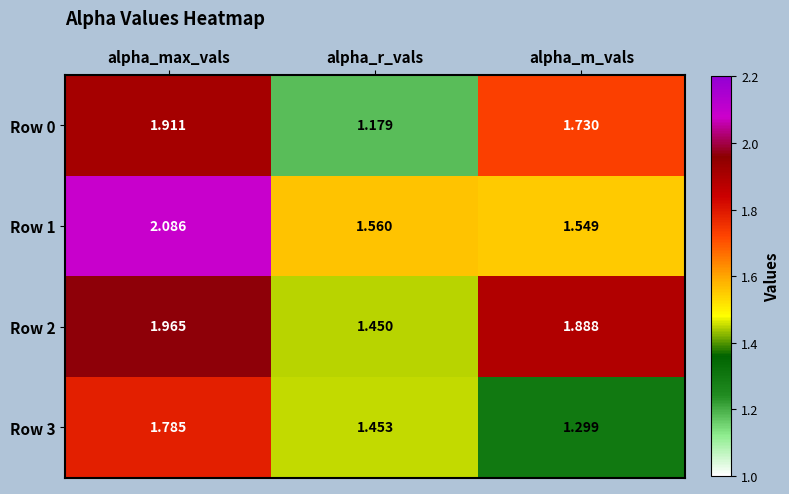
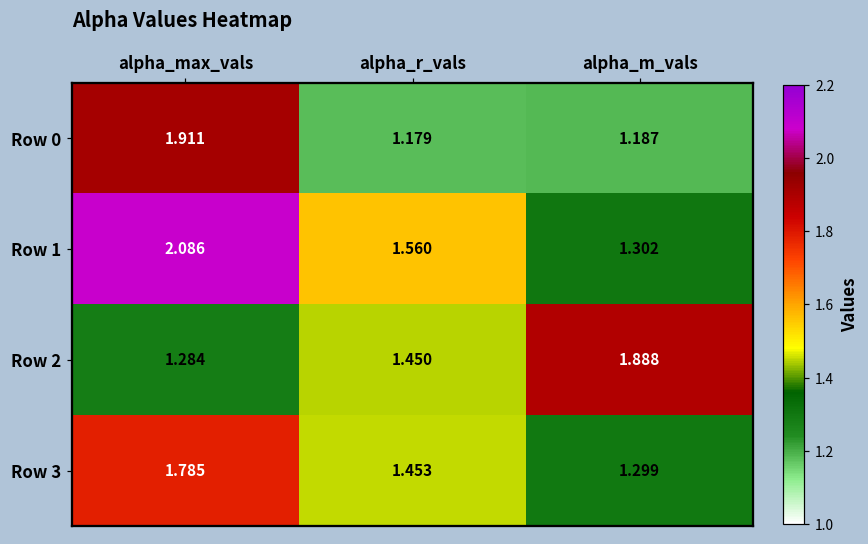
  {
    "Row 0": {
      "alpha_max_vals": 1.911,
      "alpha_r_vals": 1.179,
-     "alpha_m_vals": 1.730
+     "alpha_m_vals": 1.187
    },
    "Row 1": {
      "alpha_max_vals": 2.086,
      "alpha_r_vals": 1.560,
-     "alpha_m_vals": 1.549
+     "alpha_m_vals": 1.302
    },
    "Row 2": {
-     "alpha_max_vals": 1.965,
+     "alpha_max_vals": 1.284,
      "alpha_r_vals": 1.450,
      "alpha_m_vals": 1.888
    },
    "Row 3": {
      "alpha_max_vals": 1.785,
      "alpha_r_vals": 1.453,
      "alpha_m_vals": 1.299
    }
  }
